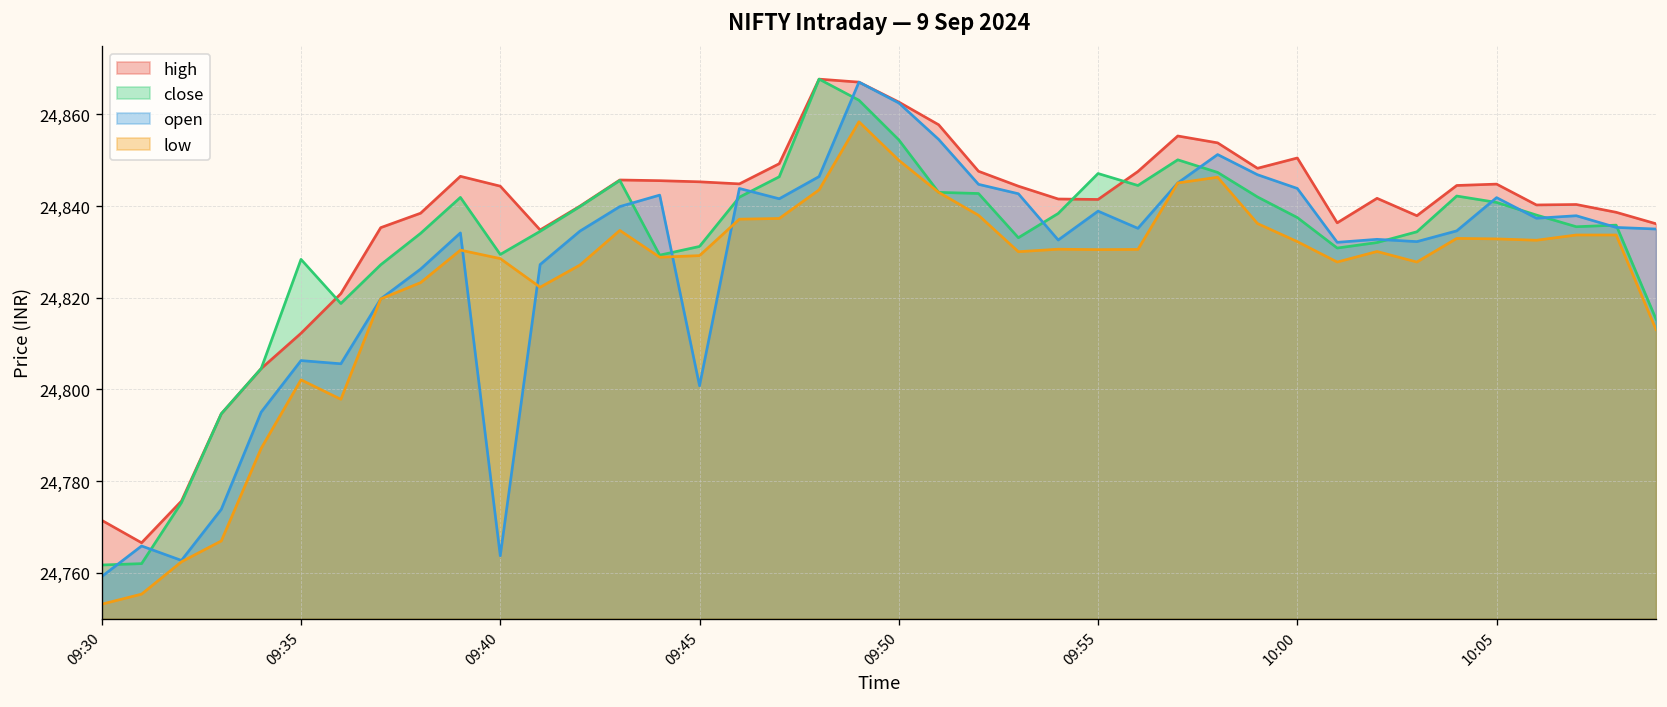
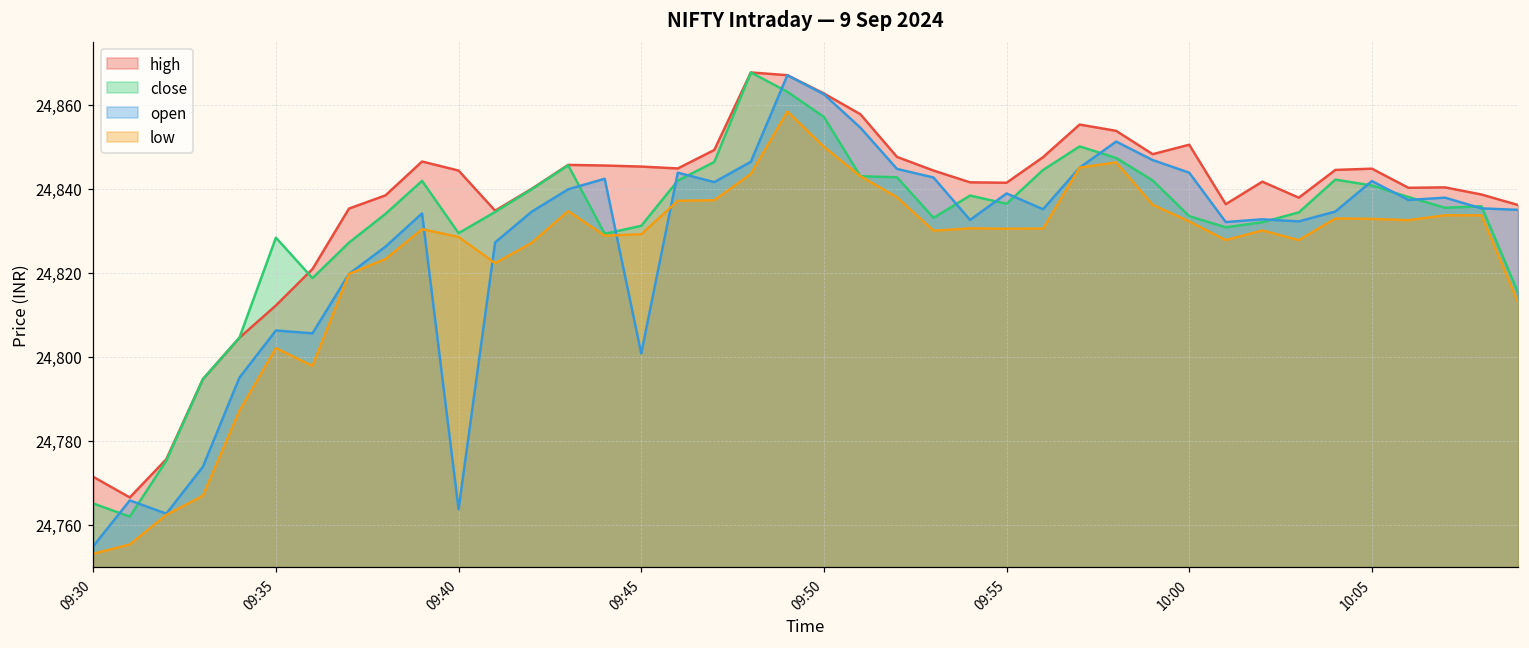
  {
    "close": {
-     "09:30": "24,762",
+     "09:30": "24,765",
      "09:35": "24,828",
      "09:40": "24,829",
      "09:45": "24,831",
-     "09:50": "24,854",
-     "09:55": "24,847",
-     "10:00": "24,838",
+     "09:50": "24,857",
+     "09:55": "24,836",
+     "10:00": "24,834",
      "10:05": "24,841"
    },
    "open": {
-     "09:30": "24,759",
+     "09:30": "24,755",
      "09:35": "24,806",
      "09:40": "24,764",
      "09:45": "24,801",
      "09:55": "24,839",
      "10:00": "24,844",
      "10:05": "24,842"
    }
  }
